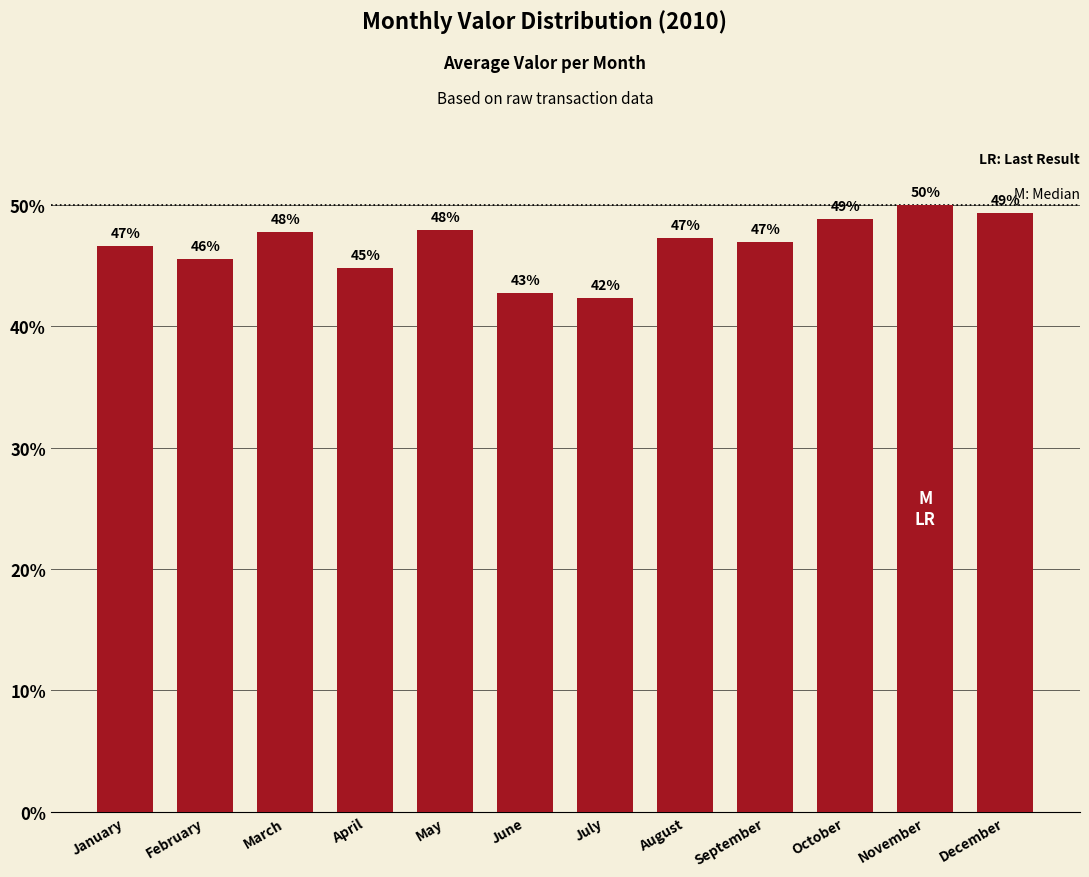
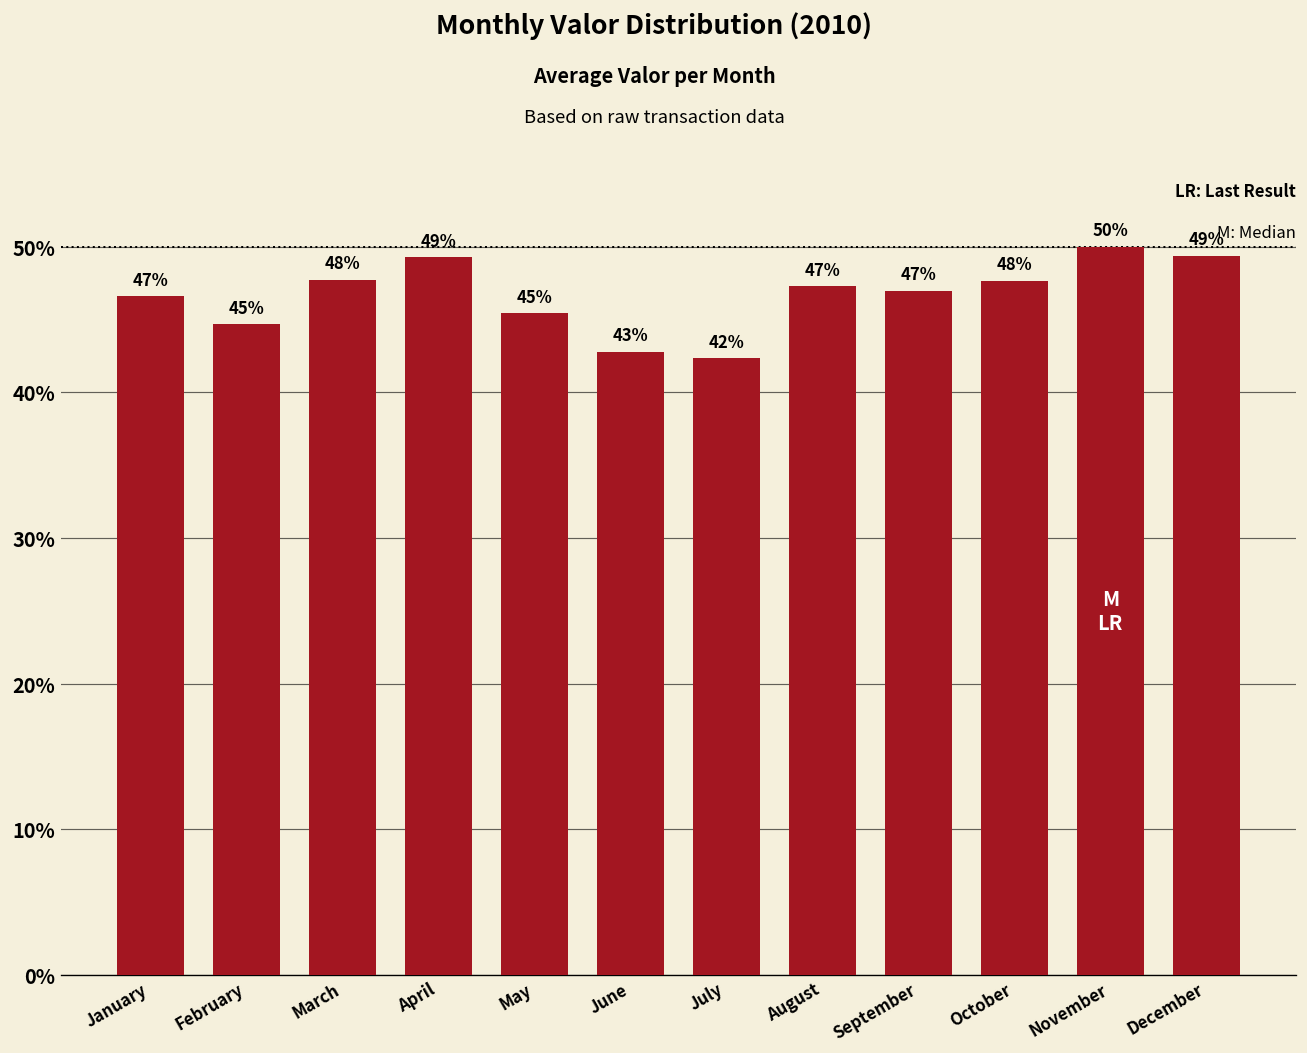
  {
    "January": "47%",
-   "February": "46%",
+   "February": "45%",
    "March": "48%",
-   "April": "45%",
-   "May": "48%",
+   "April": "49%",
+   "May": "45%",
    "June": "43%",
    "July": "42%",
    "August": "47%",
    "September": "47%",
-   "October": "49%",
+   "October": "48%",
    "November": "50%",
    "December": "49%"
  }
